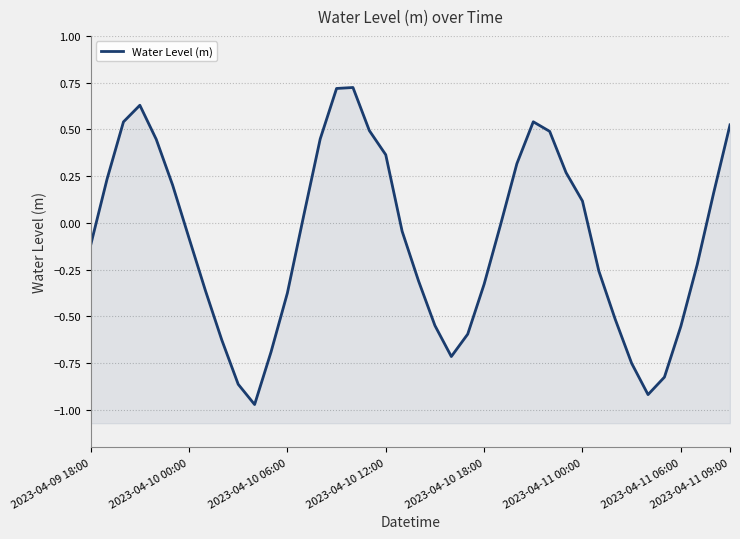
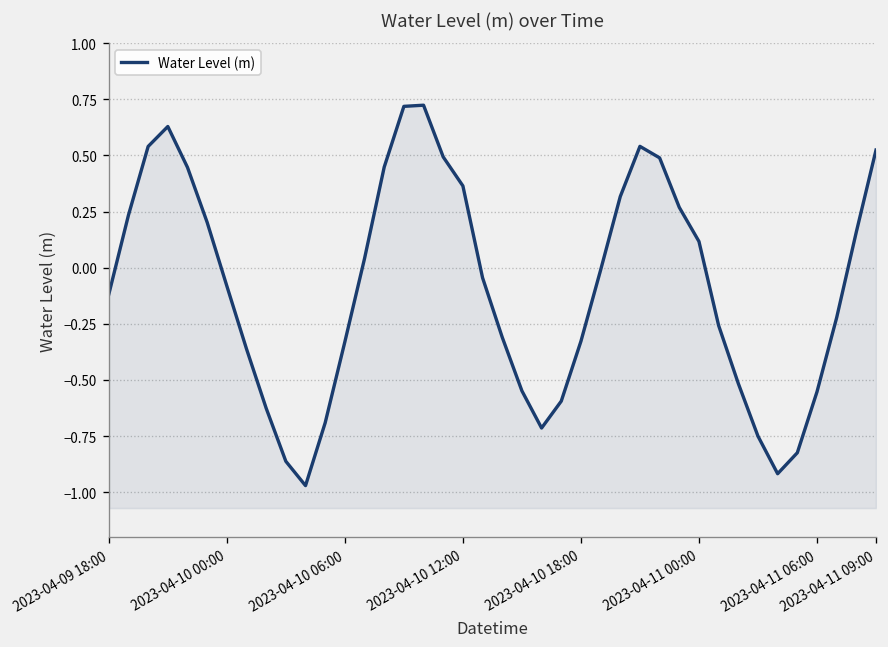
  {
    "2023-04-09 18:00": -0.12,
    "2023-04-10 00:00": -0.08,
-   "2023-04-10 06:00": -0.37,
+   "2023-04-10 06:00": -0.33,
    "2023-04-10 12:00": 0.36,
    "2023-04-10 18:00": -0.33,
    "2023-04-11 00:00": 0.12,
    "2023-04-11 06:00": -0.55,
    "2023-04-11 09:00": 0.52
  }
